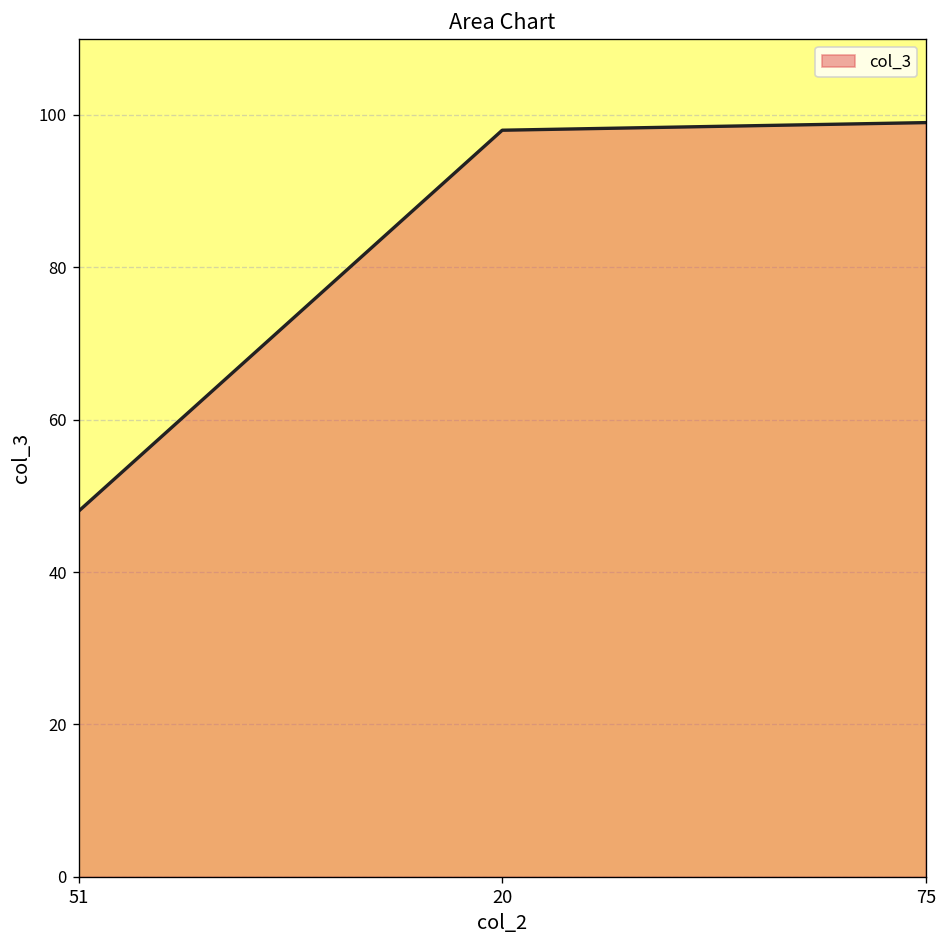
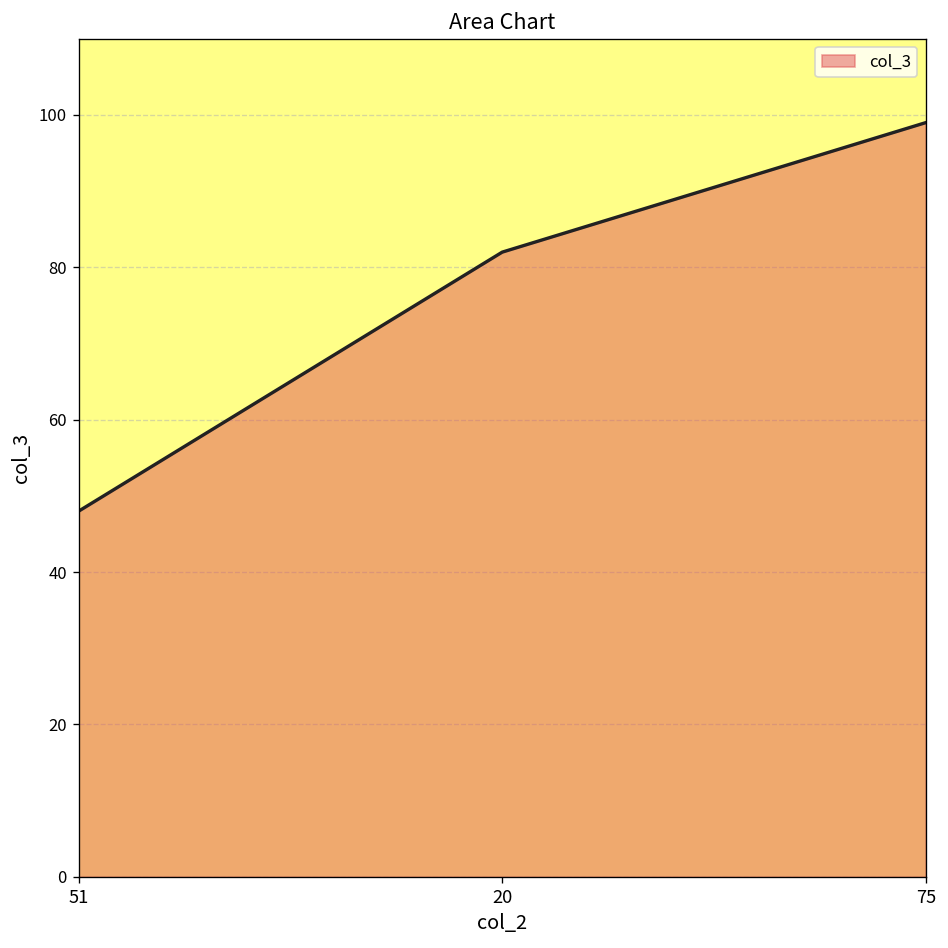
  {
    "51": 48,
-   "20": 98,
+   "20": 82,
    "75": 99
  }
